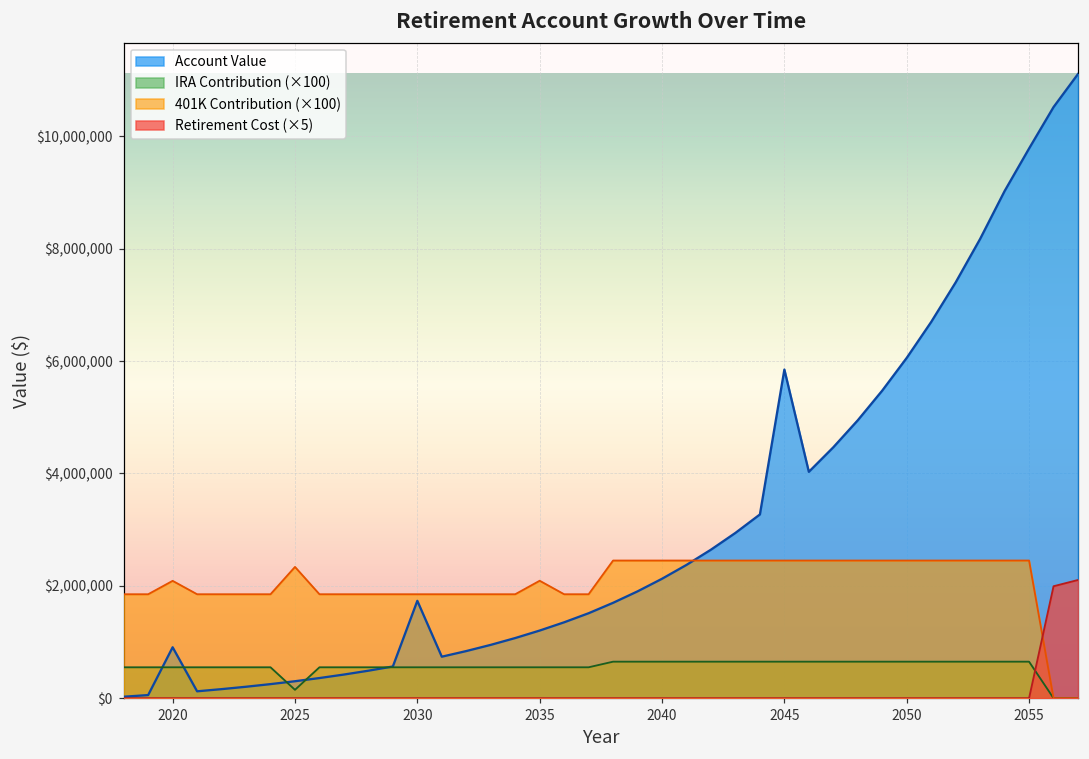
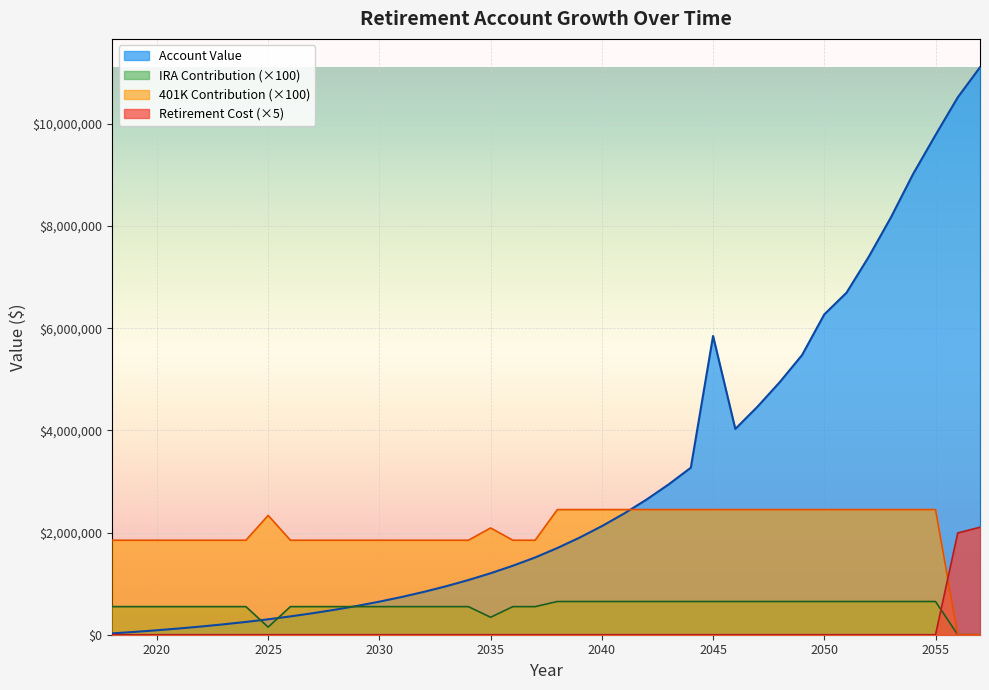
  {
    "Account Value": {
-     "2020": "$900,000",
+     "2020": "$100,000",
      "2025": "$300,000",
-     "2030": "$1,700,000",
+     "2030": "$600,000",
      "2035": "$1,200,000",
      "2040": "$2,100,000",
      "2045": "$5,800,000",
-     "2050": "$6,100,000",
+     "2050": "$6,300,000",
      "2055": "$9,800,000"
    },
    "IRA Contribution (×100)": {
      "2020": "$600,000",
      "2025": "$100,000",
      "2030": "$600,000",
-     "2035": "$600,000",
+     "2035": "$300,000",
      "2040": "$700,000",
      "2045": "$700,000",
      "2050": "$700,000",
      "2055": "$700,000"
    },
    "401K Contribution (×100)": {
-     "2020": "$2,100,000",
+     "2020": "$1,900,000",
      "2025": "$2,300,000",
      "2030": "$1,900,000",
      "2035": "$2,100,000",
      "2040": "$2,500,000",
      "2045": "$2,500,000",
      "2050": "$2,500,000",
      "2055": "$2,500,000"
    },
    "Retirement Cost (×5)": {
      "2020": "$0",
      "2025": "$0",
      "2030": "$0",
      "2035": "$0",
      "2040": "$0",
      "2045": "$0",
      "2050": "$0",
      "2055": "$0"
    }
  }
